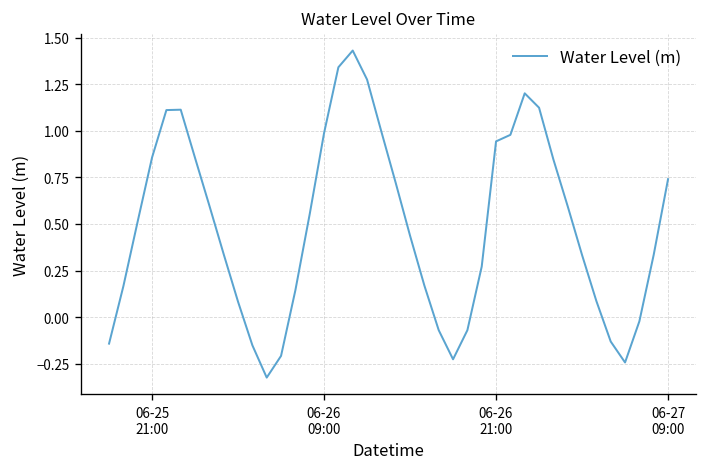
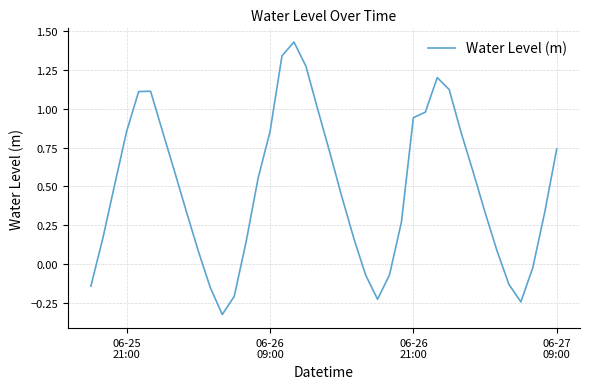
  {
    "06-25 21:00": 0.86,
-   "06-26 09:00": 0.99,
+   "06-26 09:00": 0.85,
    "06-26 21:00": 0.94,
    "06-27 09:00": 0.74
  }
